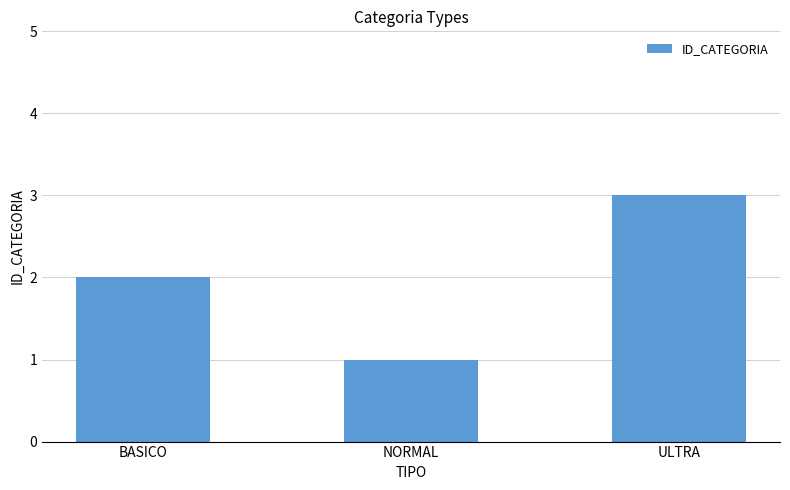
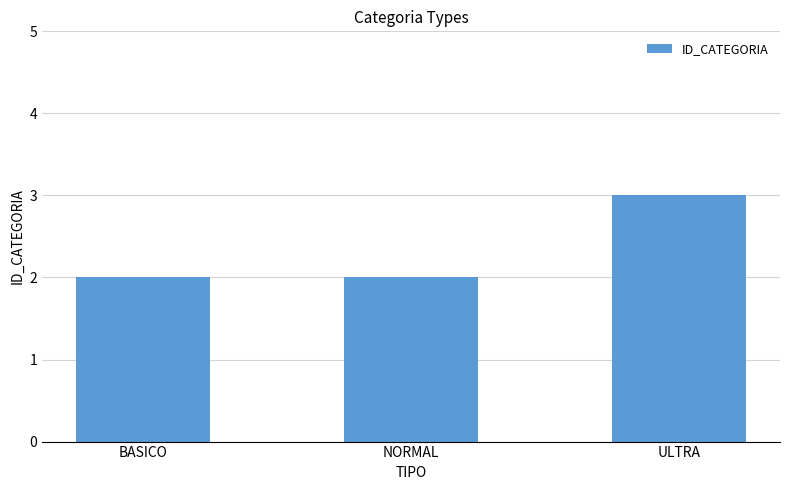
  {
    "BASICO": 2,
-   "NORMAL": 1,
+   "NORMAL": 2,
    "ULTRA": 3
  }
